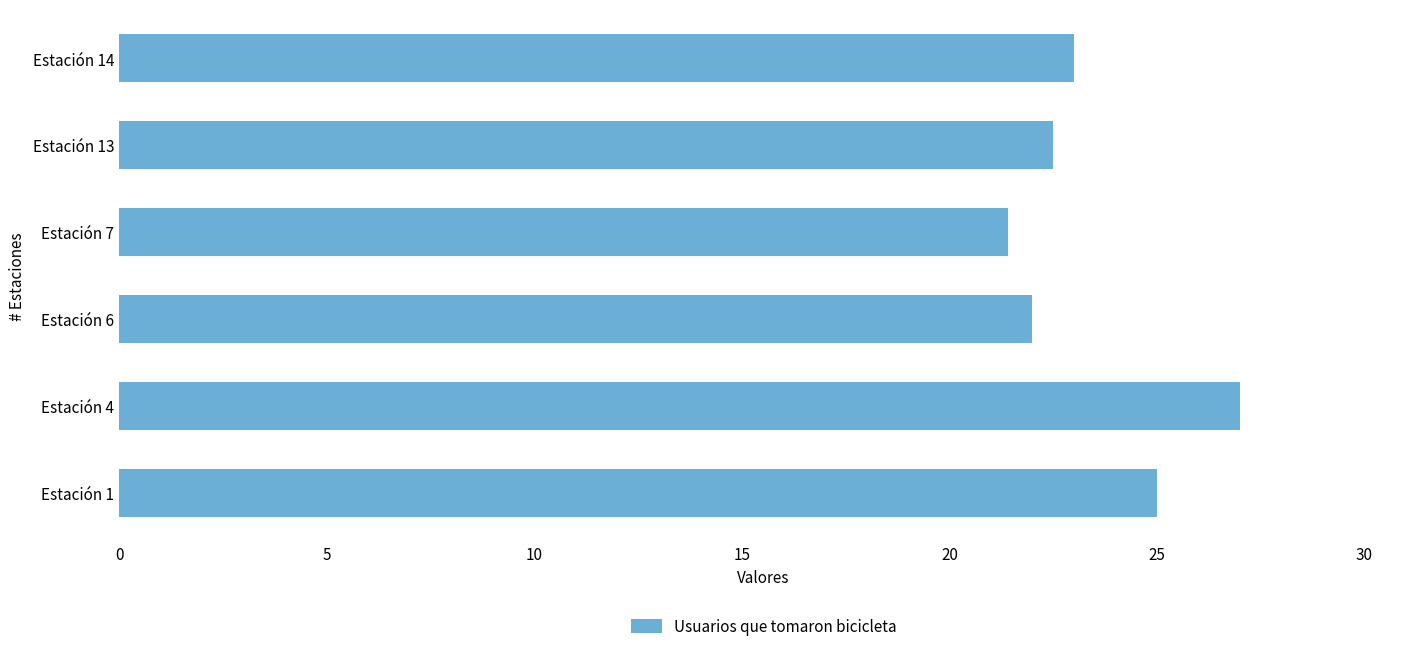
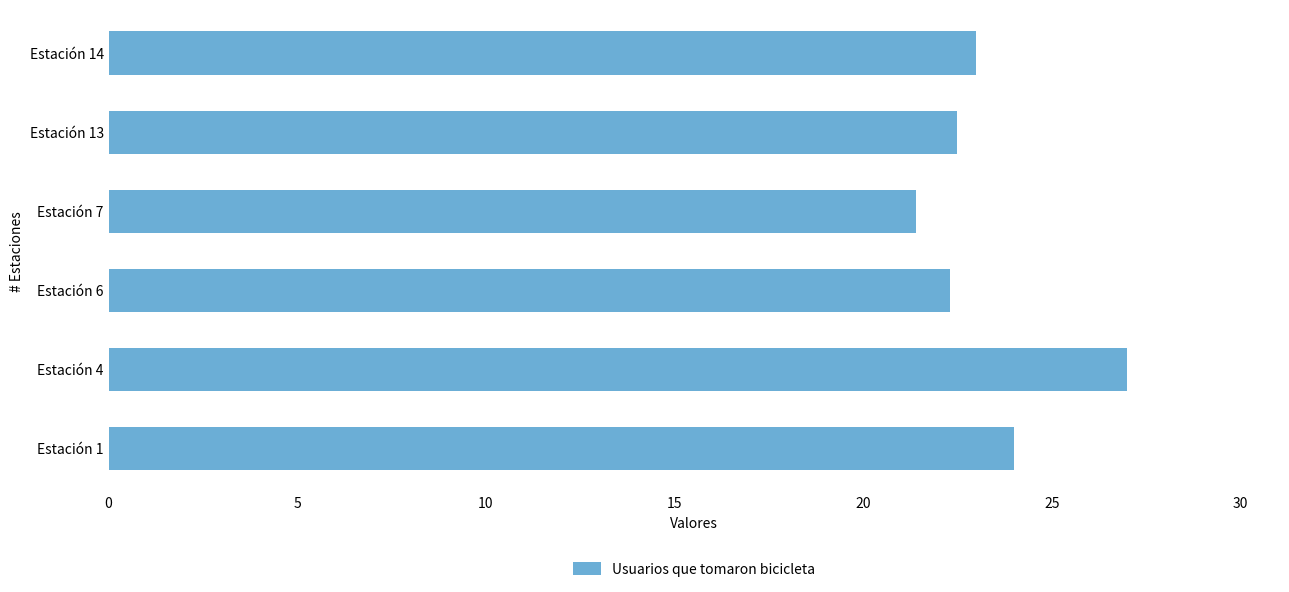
  {
    "Estación 14": 23.0,
    "Estación 13": 22.5,
    "Estación 7": 21.4,
-   "Estación 6": 22.0,
+   "Estación 6": 22.3,
    "Estación 4": 27.0,
-   "Estación 1": 25
+   "Estación 1": 24
  }
